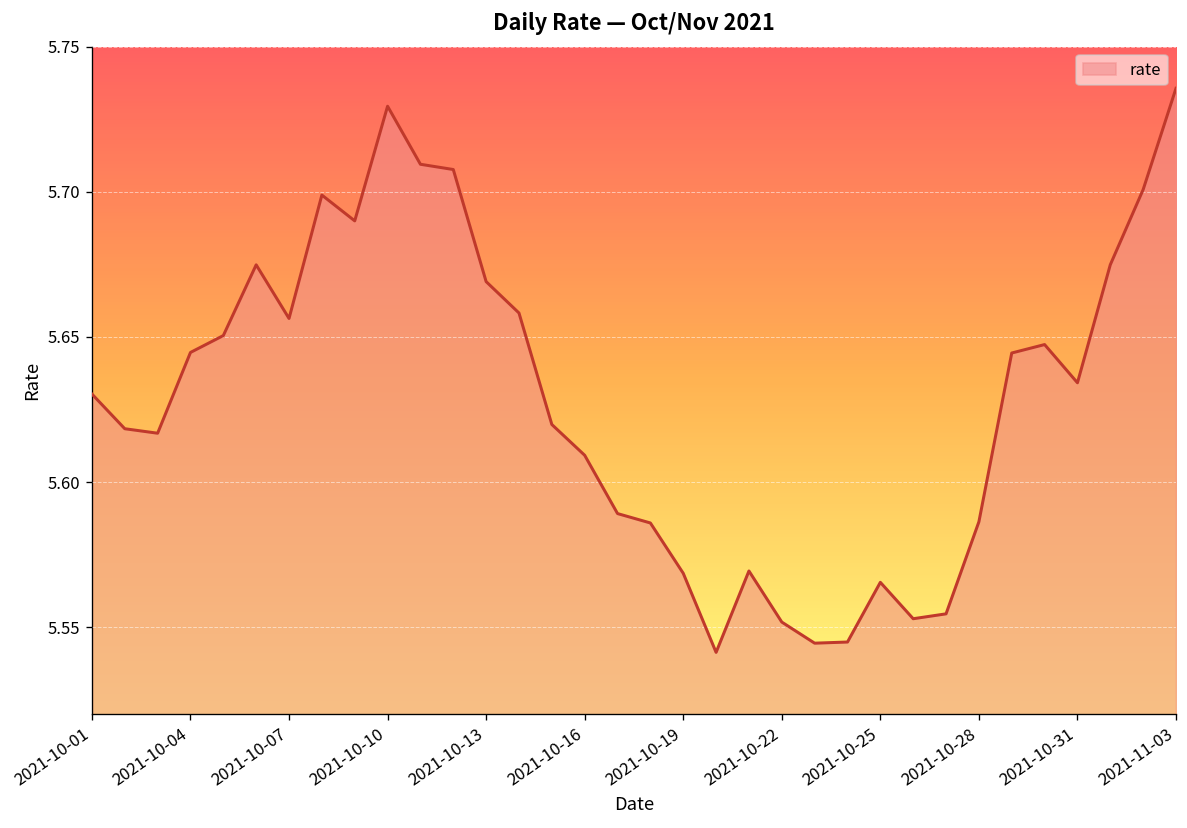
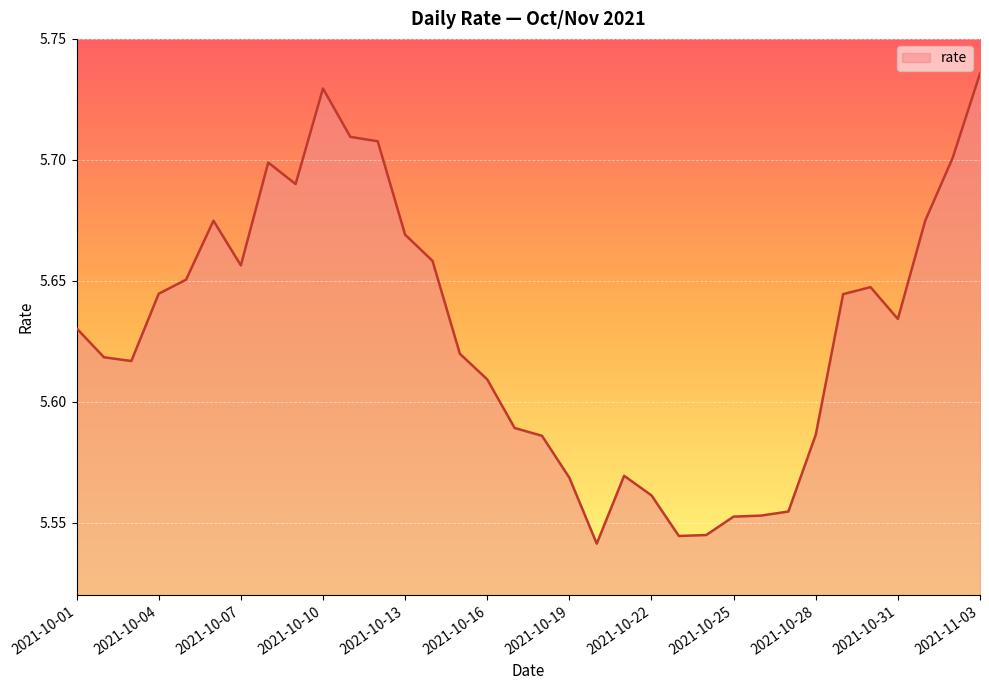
  {
    "2021-10-01": 5.630,
    "2021-10-04": 5.645,
    "2021-10-07": 5.656,
    "2021-10-10": 5.729,
    "2021-10-13": 5.669,
    "2021-10-16": 5.609,
    "2021-10-19": 5.569,
-   "2021-10-22": 5.552,
-   "2021-10-25": 5.565,
+   "2021-10-22": 5.561,
+   "2021-10-25": 5.552,
    "2021-10-28": 5.586,
    "2021-10-31": 5.634,
    "2021-11-03": 5.736
  }
